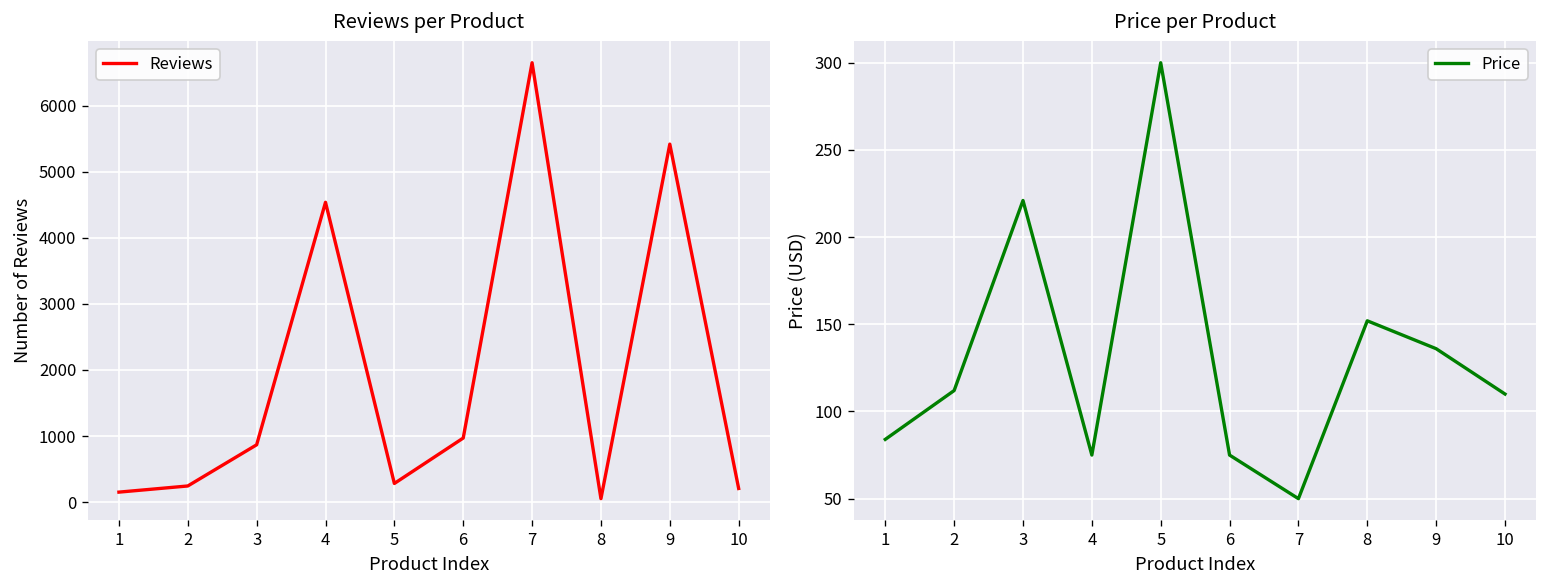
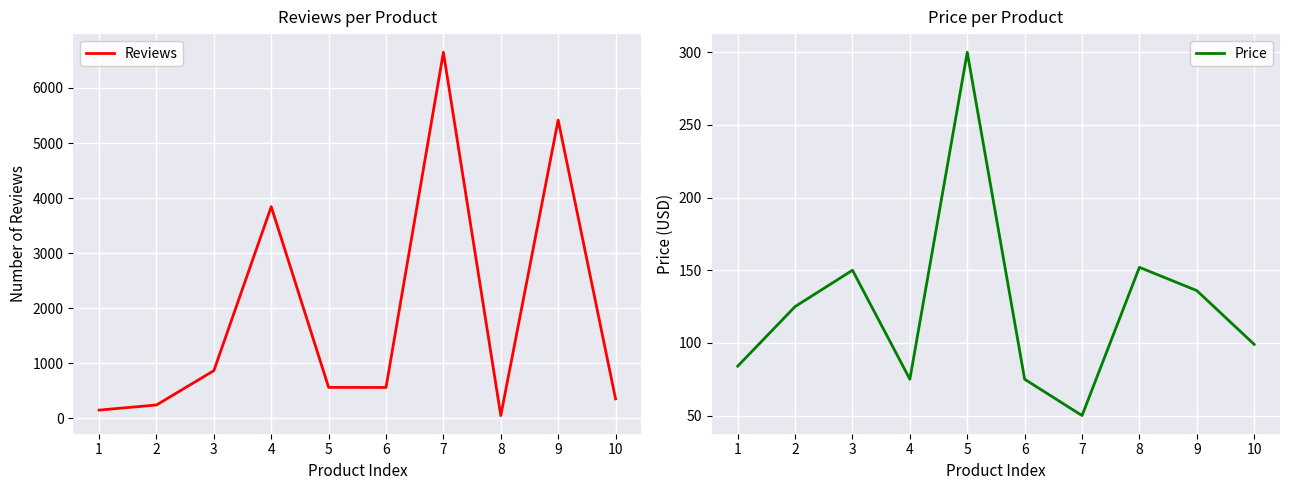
  {
    "Reviews per Product": {
      "1": 200,
      "2": 200,
      "3": 900,
-     "4": 4500,
-     "5": 300,
-     "6": 1000,
+     "4": 3800,
+     "5": 600,
+     "6": 600,
      "7": 6600,
      "8": 100,
      "9": 5400,
-     "10": 200
+     "10": 400
    },
    "Price per Product": {
      "1": 84,
-     "2": 112,
-     "3": 221,
+     "2": 125,
+     "3": 150,
      "4": 75,
      "5": 300,
      "6": 75,
      "7": 50,
      "8": 152,
      "9": 136,
-     "10": 110
+     "10": 99
    }
  }
